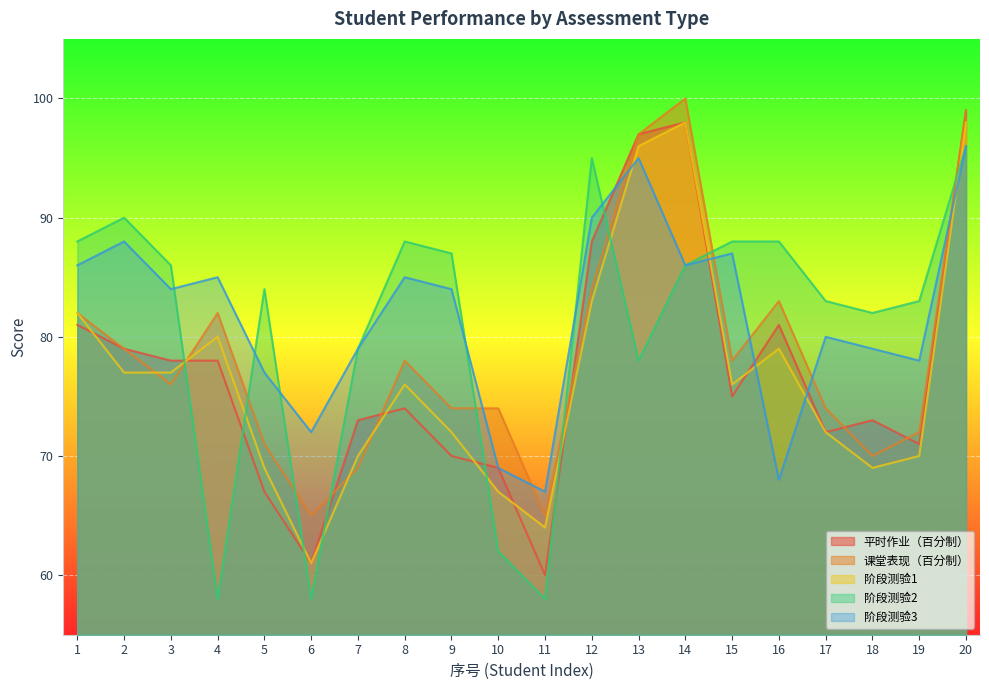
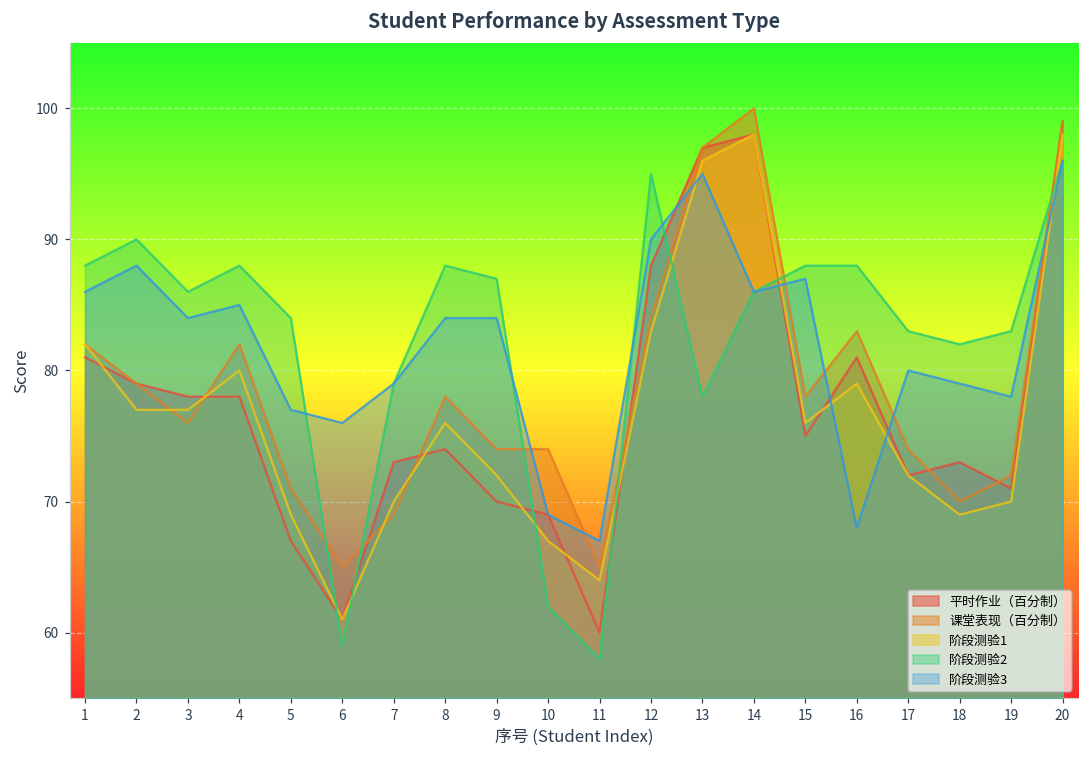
  {
    "阶段测验2": {
      "1": 88,
      "2": 90,
      "3": 86,
-     "4": 58,
+     "4": 88,
      "5": 84,
-     "6": 58,
+     "6": 59,
      "8": 88,
      "9": 87,
      "10": 62,
      "11": 58,
      "12": 95,
      "13": 78,
      "15": 88,
      "16": 88,
      "17": 83,
      "18": 82,
      "19": 83
    },
    "阶段测验3": {
      "1": 86,
      "2": 88,
      "3": 84,
      "4": 85,
      "5": 77,
-     "6": 72,
-     "8": 85,
+     "6": 76,
+     "8": 84,
      "9": 84,
      "11": 67,
      "12": 90,
      "13": 95,
      "15": 87,
      "16": 68,
      "17": 80,
      "18": 79,
      "19": 78
    }
  }
